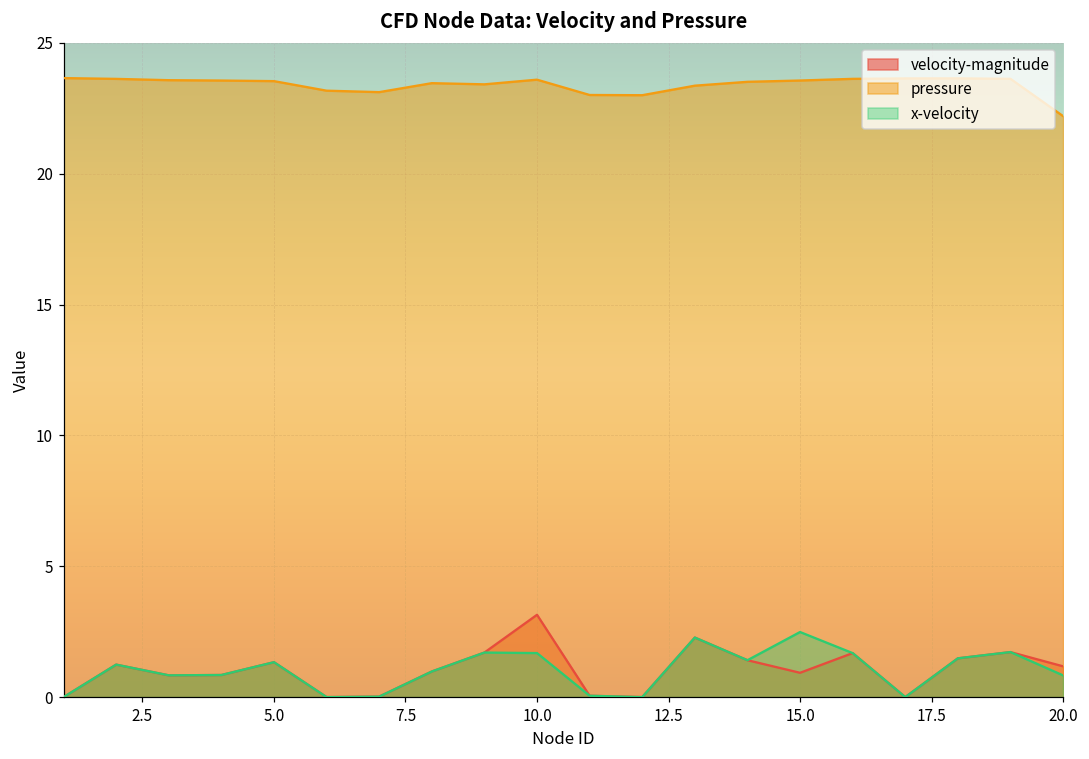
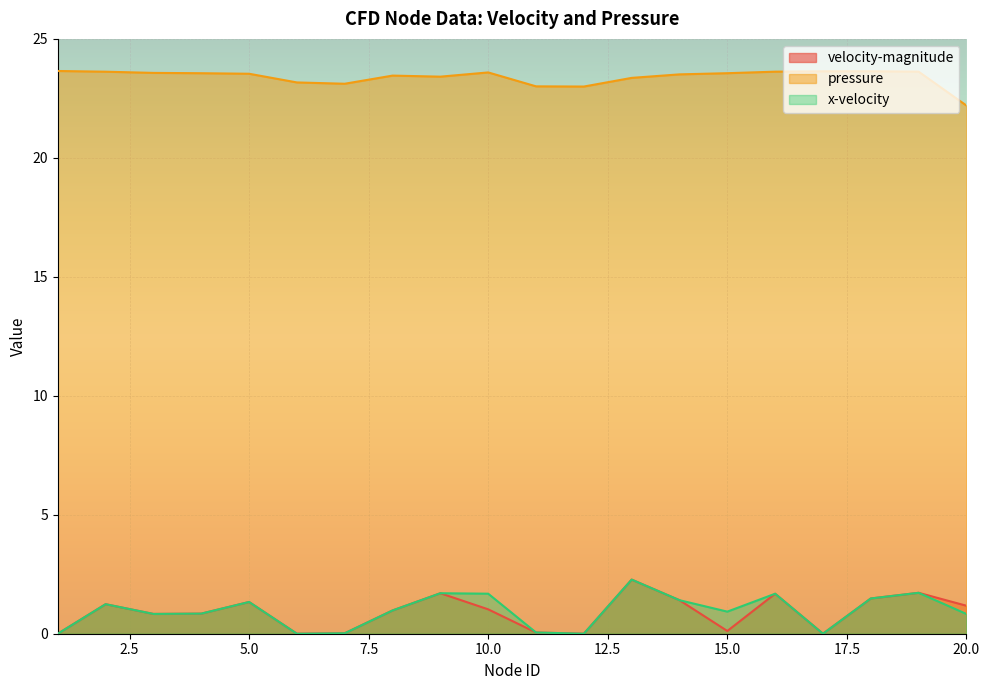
  {
    "velocity-magnitude": {
-     "10.0": 3.1,
-     "15.0": 0.9,
+     "10.0": 1.0,
+     "15.0": 0.1,
      "20.0": 1.2
    },
    "pressure": {
      "5.0": 23.5,
      "10.0": 23.6,
      "15.0": 23.6,
      "20.0": 22.2
    },
    "x-velocity": {
      "10.0": 1.7,
-     "15.0": 2.5,
+     "15.0": 0.9,
      "20.0": 0.8
    }
  }
